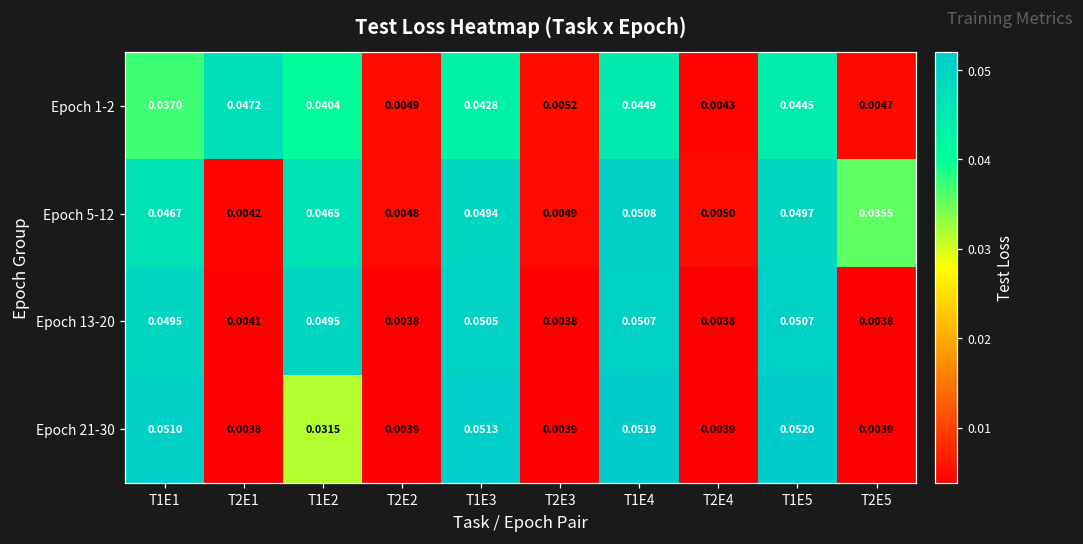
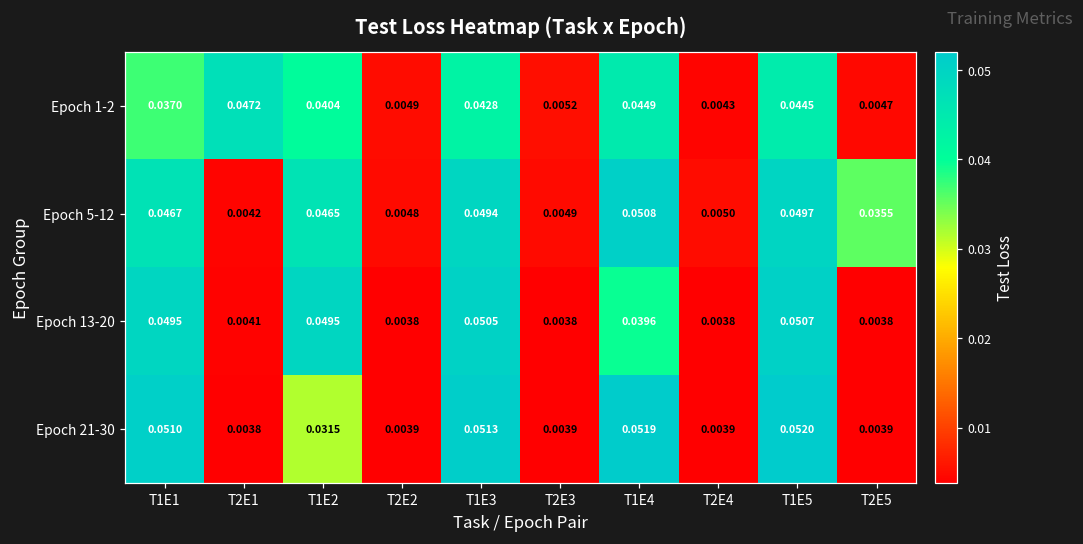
  {
    "Epoch 1-2": {
      "T1E1": 0.0370,
      "T2E1": 0.0472,
      "T1E2": 0.0404,
      "T2E2": 0.0049,
      "T1E3": 0.0428,
      "T2E3": 0.0052,
      "T1E4": 0.0449,
      "T2E4": 0.0043,
      "T1E5": 0.0445,
      "T2E5": 0.0047
    },
    "Epoch 5-12": {
      "T1E1": 0.0467,
      "T2E1": 0.0042,
      "T1E2": 0.0465,
      "T2E2": 0.0048,
      "T1E3": 0.0494,
      "T2E3": 0.0049,
      "T1E4": 0.0508,
      "T2E4": 0.0050,
      "T1E5": 0.0497,
      "T2E5": 0.0355
    },
    "Epoch 13-20": {
      "T1E1": 0.0495,
      "T2E1": 0.0041,
      "T1E2": 0.0495,
      "T2E2": 0.0038,
      "T1E3": 0.0505,
      "T2E3": 0.0038,
-     "T1E4": 0.0507,
+     "T1E4": 0.0396,
      "T2E4": 0.0038,
      "T1E5": 0.0507,
      "T2E5": 0.0038
    },
    "Epoch 21-30": {
      "T1E1": 0.0510,
      "T2E1": 0.0038,
      "T1E2": 0.0315,
      "T2E2": 0.0039,
      "T1E3": 0.0513,
      "T2E3": 0.0039,
      "T1E4": 0.0519,
      "T2E4": 0.0039,
      "T1E5": 0.0520,
      "T2E5": 0.0039
    }
  }
